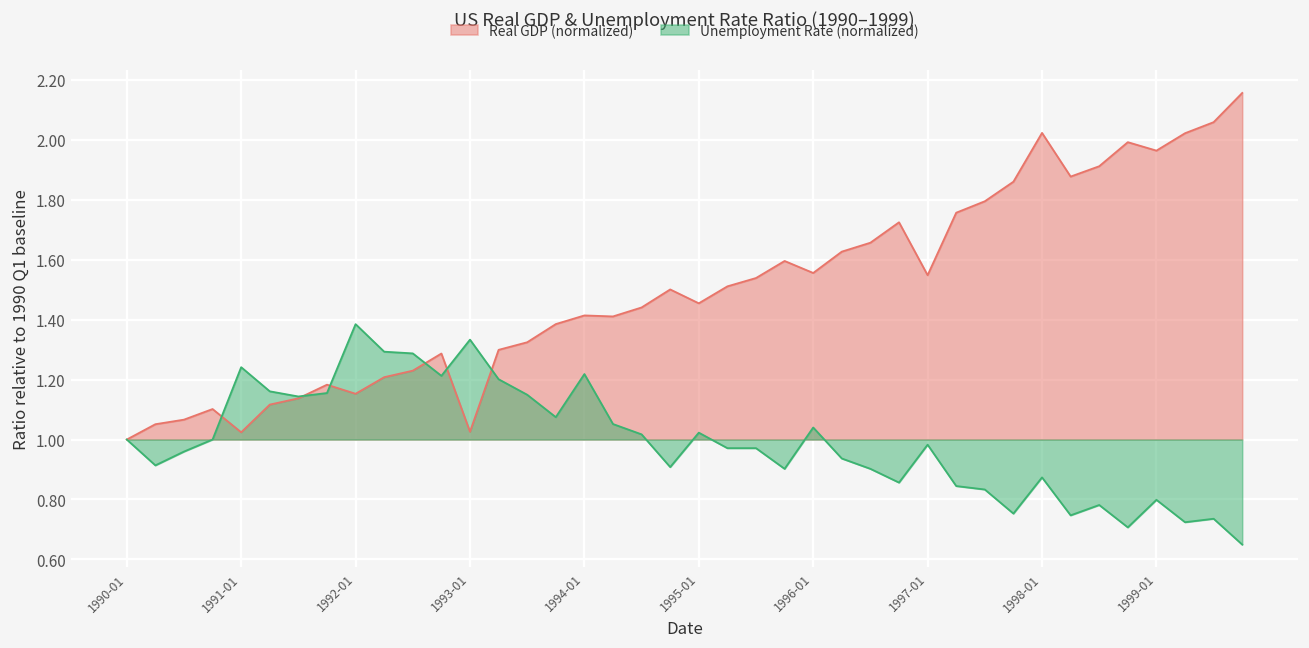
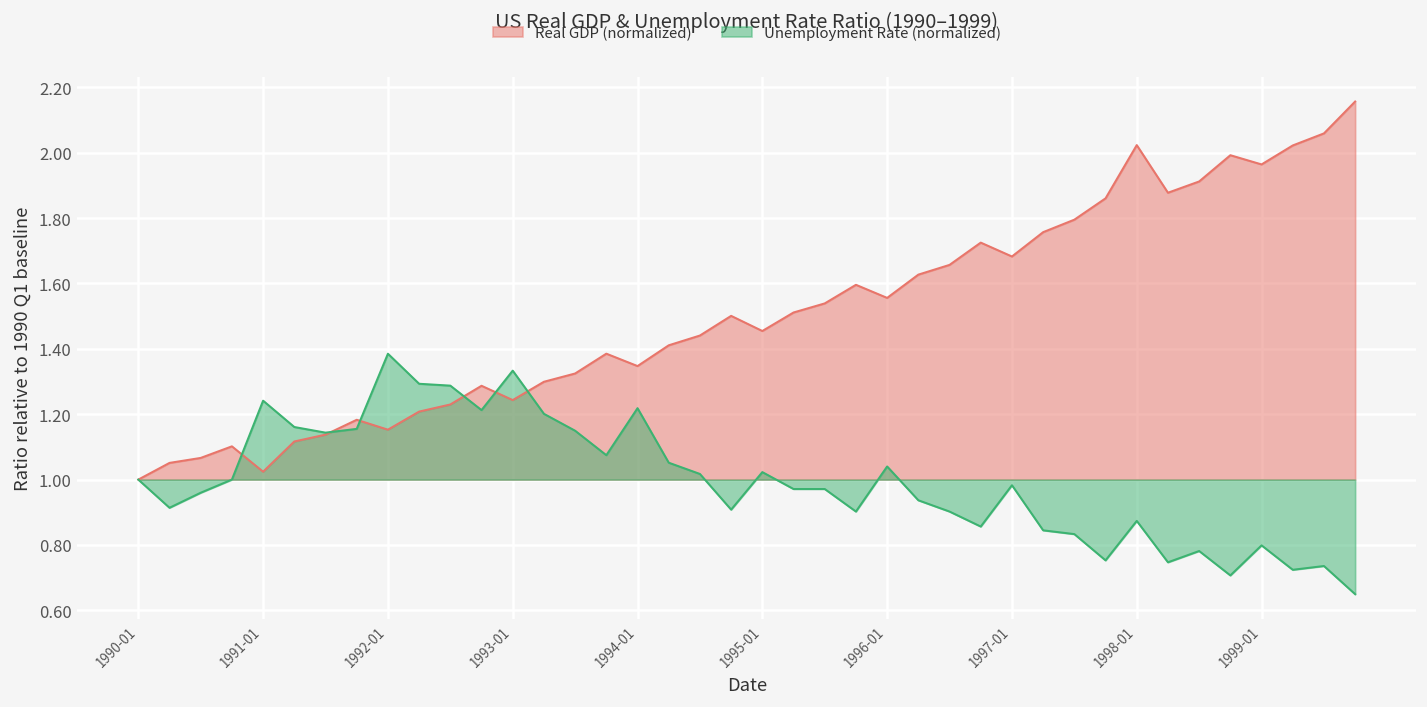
  {
    "Real GDP (normalized)": {
      "1991-01": 1.02,
      "1992-01": 1.15,
-     "1993-01": 1.03,
-     "1994-01": 1.41,
+     "1993-01": 1.24,
+     "1994-01": 1.35,
      "1995-01": 1.45,
      "1996-01": 1.56,
-     "1997-01": 1.55,
+     "1997-01": 1.68,
      "1998-01": 2.02,
      "1999-01": 1.96
    }
  }
